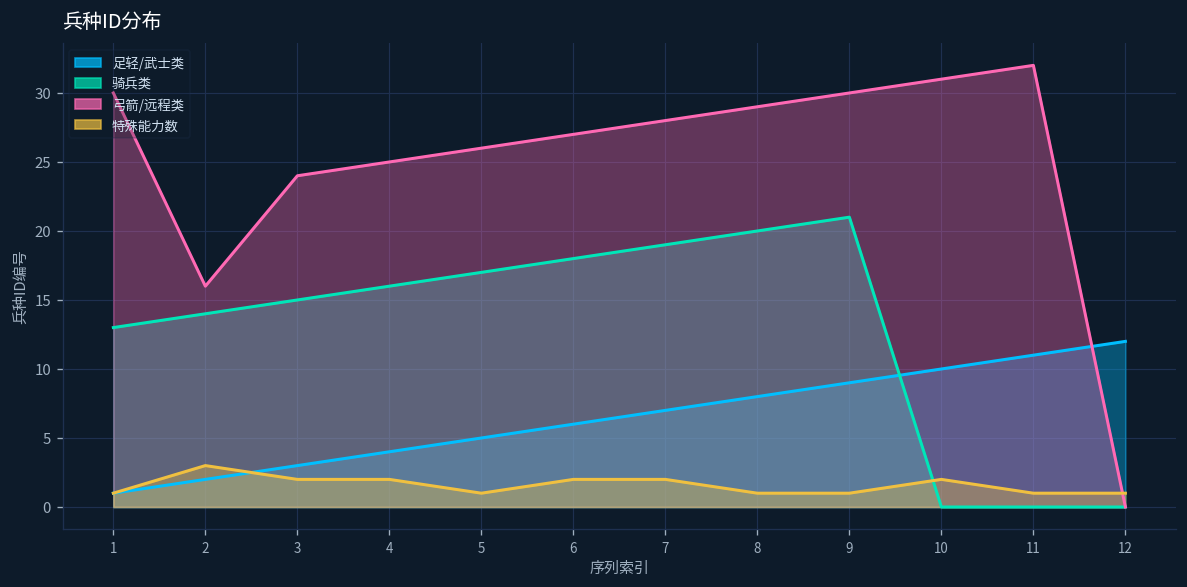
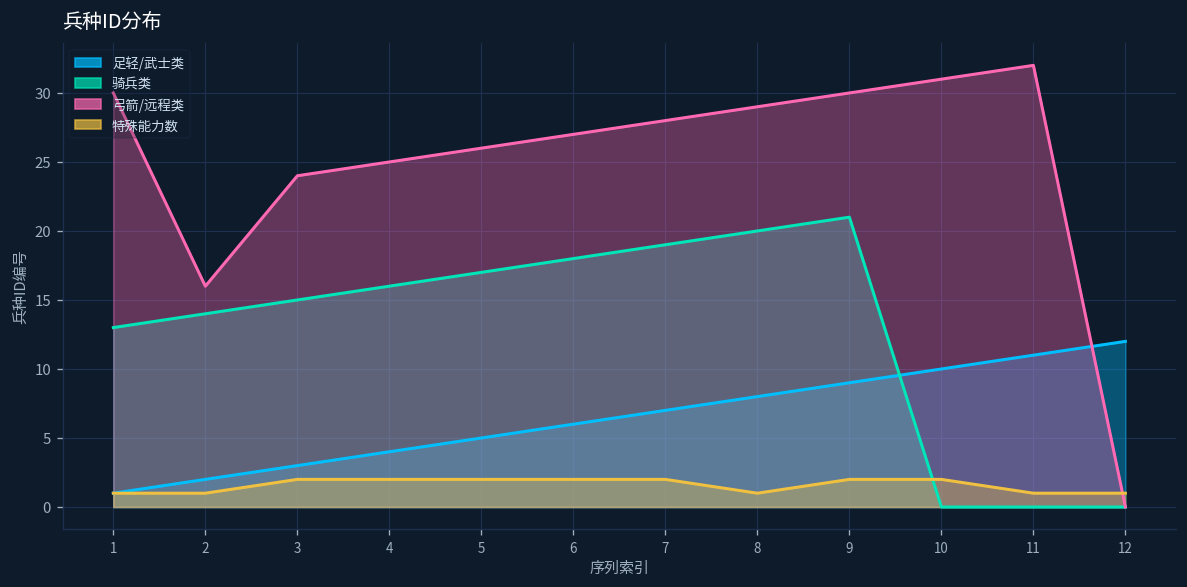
  {
    "弓箭/远程类": {
      "2": 16,
      "3": 24,
      "4": 25,
      "5": 26,
      "6": 27,
      "7": 28,
      "8": 29,
      "9": 30,
      "10": 31,
      "11": 32
    },
    "特殊能力数": {
-     "2": 3,
+     "2": 1,
      "3": 2,
      "4": 2,
-     "5": 1,
+     "5": 2,
      "6": 2,
      "7": 2,
      "8": 1,
-     "9": 1,
+     "9": 2,
      "10": 2,
      "11": 1,
      "12": 1
    }
  }
